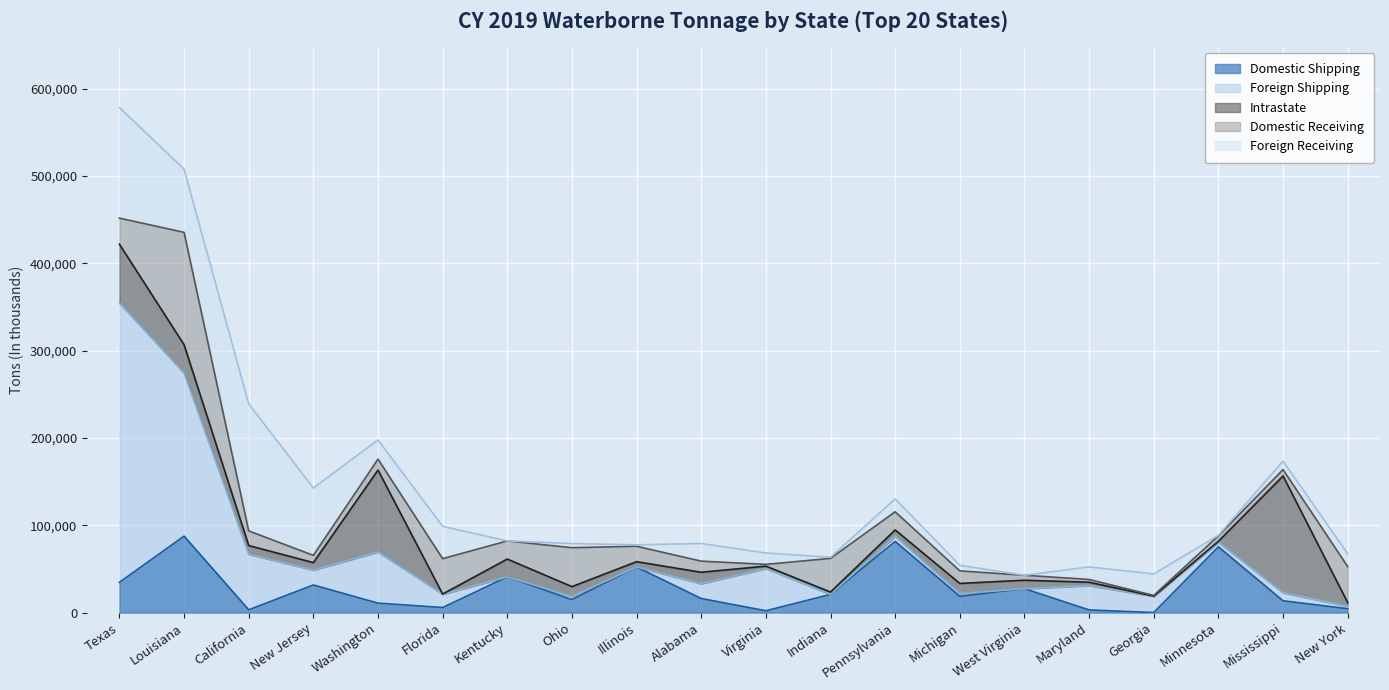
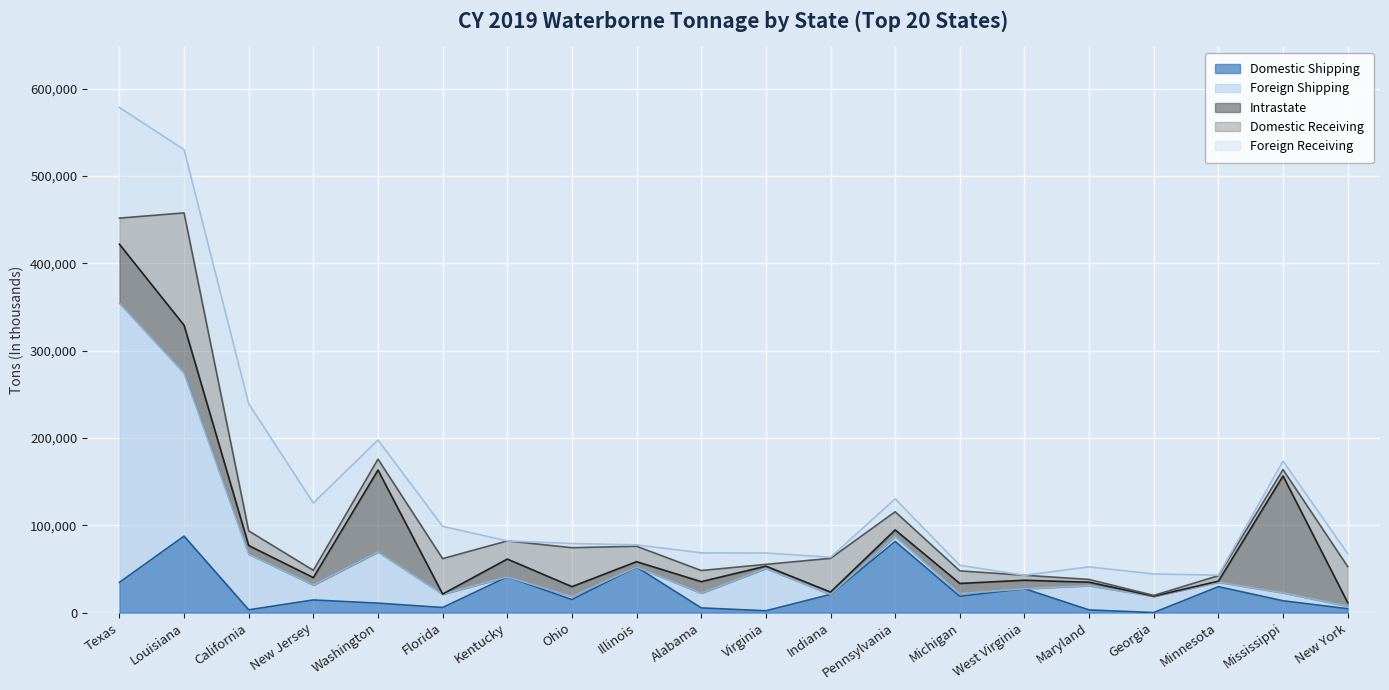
  {
    "Domestic Shipping": {
      "Texas": "30,000",
      "Louisiana": "90,000",
      "California": "0",
-     "New Jersey": "30,000",
+     "New Jersey": "10,000",
      "Washington": "10,000",
      "Florida": "10,000",
      "Ohio": "10,000",
-     "Alabama": "20,000",
+     "Alabama": "10,000",
      "Virginia": "0",
      "Pennsylvania": "80,000",
      "Michigan": "20,000",
      "Maryland": "0",
      "Georgia": "0",
-     "Minnesota": "80,000",
+     "Minnesota": "30,000",
      "Mississippi": "10,000"
    },
    "Intrastate": {
      "Texas": "70,000",
-     "Louisiana": "30,000",
+     "Louisiana": "50,000",
      "California": "10,000",
      "New Jersey": "10,000",
      "Washington": "90,000",
      "Kentucky": "20,000",
      "Ohio": "10,000",
      "Illinois": "10,000",
      "Alabama": "10,000",
      "Pennsylvania": "10,000",
      "Michigan": "10,000",
      "West Virginia": "10,000",
      "Maryland": "0",
      "Mississippi": "130,000",
      "New York": "0"
    },
    "Domestic Receiving": {
      "Texas": "30,000",
      "Louisiana": "130,000",
      "California": "20,000",
      "New Jersey": "10,000",
      "Washington": "10,000",
      "Florida": "40,000",
      "Ohio": "40,000",
      "Alabama": "10,000",
      "Pennsylvania": "20,000",
      "Michigan": "10,000",
      "Maryland": "0",
      "Mississippi": "10,000",
      "New York": "40,000"
    }
  }
